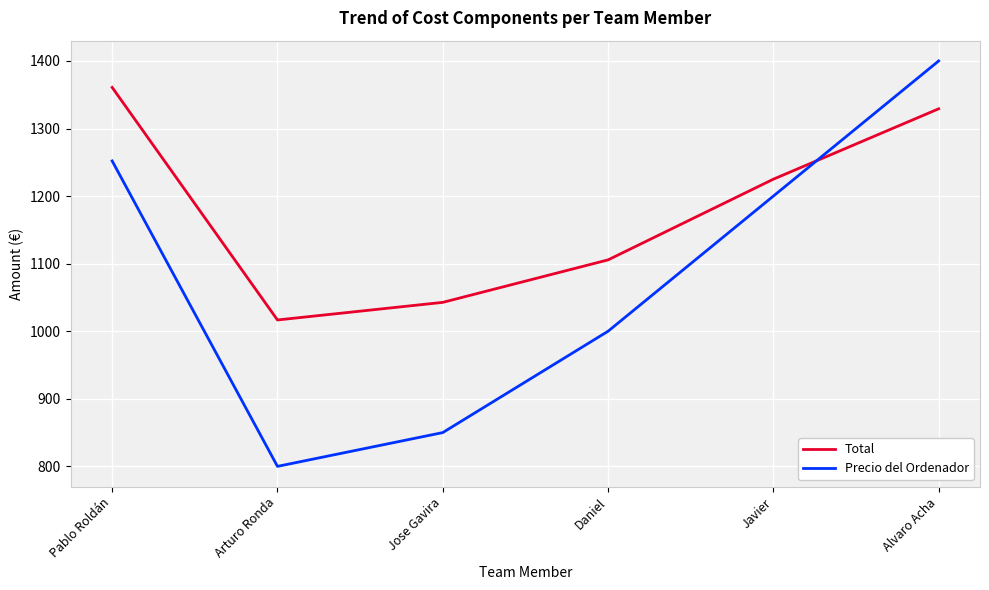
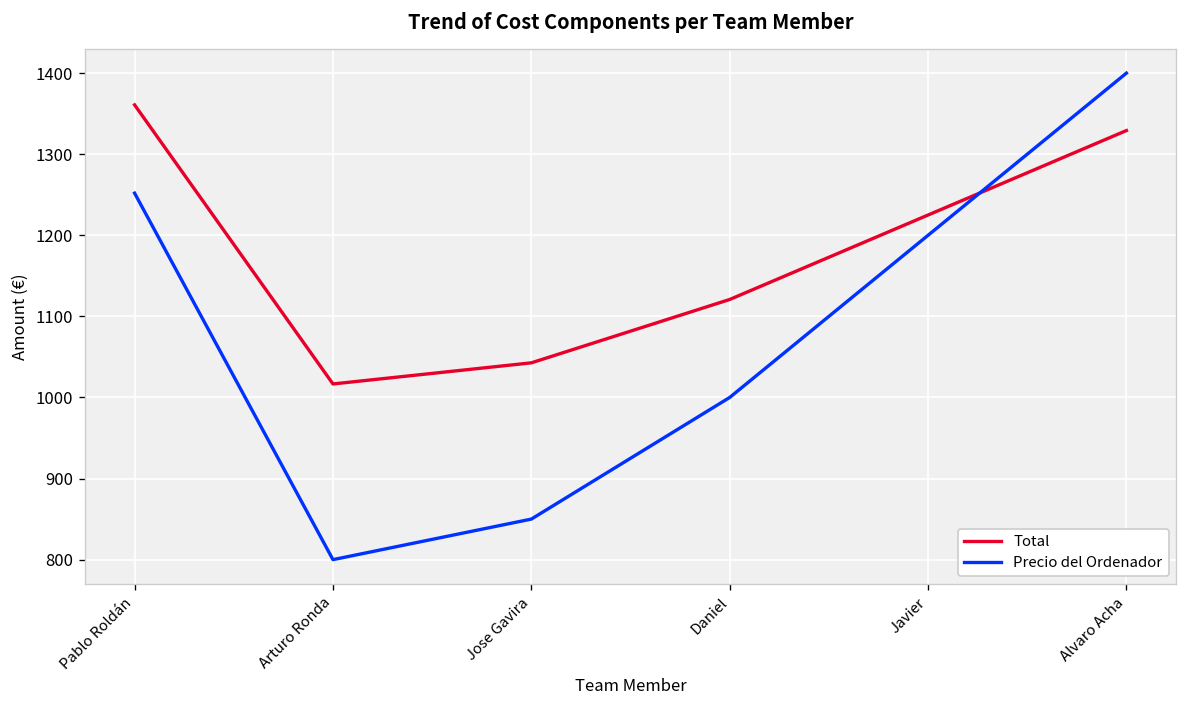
  {
    "Total": {
      "Pablo Roldán": 1360,
      "Arturo Ronda": 1020,
      "Jose Gavira": 1040,
-     "Daniel": 1110,
+     "Daniel": 1120,
      "Javier": 1230,
      "Alvaro Acha": 1330
    },
    "Precio del Ordenador": {
      "Pablo Roldán": 1250,
      "Arturo Ronda": 800,
      "Jose Gavira": 850,
      "Daniel": 1000,
      "Javier": 1200,
      "Alvaro Acha": 1400
    }
  }
